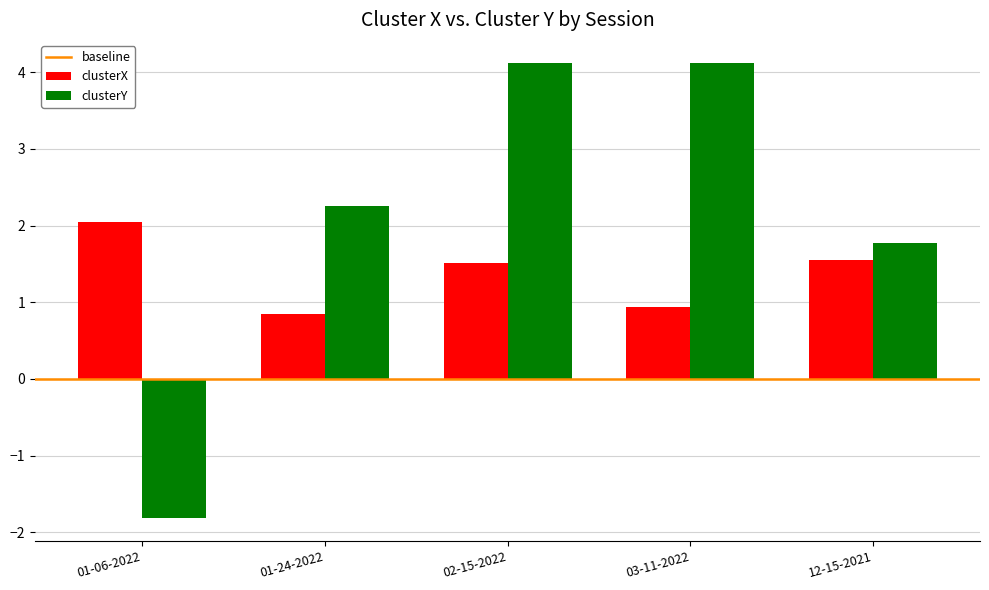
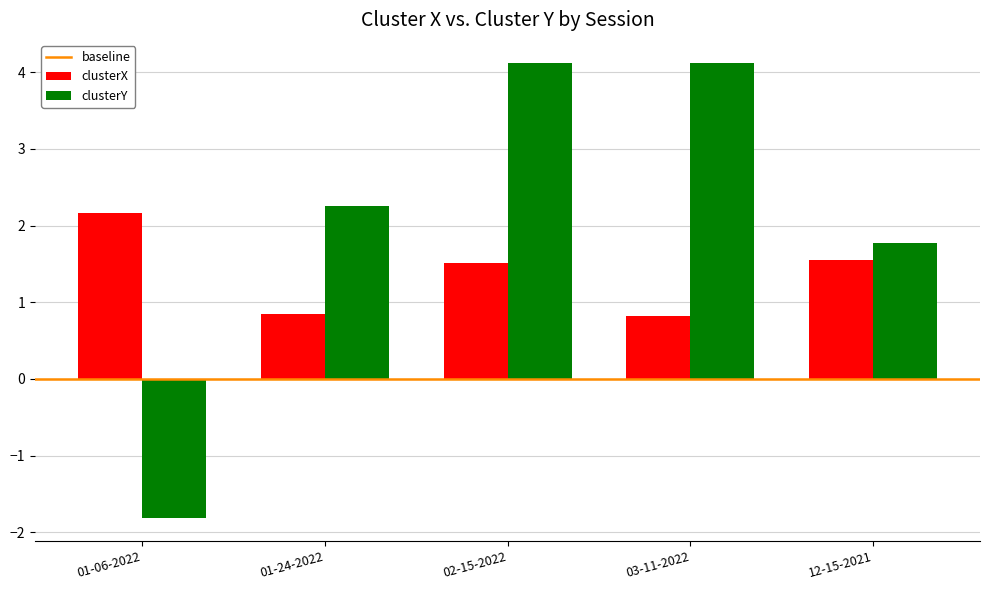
  {
    "clusterX": {
-     "01-06-2022": 2.0,
+     "01-06-2022": 2.2,
      "01-24-2022": 0.8,
      "02-15-2022": 1.5,
-     "03-11-2022": 0.9,
+     "03-11-2022": 0.8,
      "12-15-2021": 1.5
    },
    "clusterY": {
      "01-06-2022": -1.8,
      "01-24-2022": 2.3,
      "02-15-2022": 4.1,
      "03-11-2022": 4.1,
      "12-15-2021": 1.8
    }
  }
